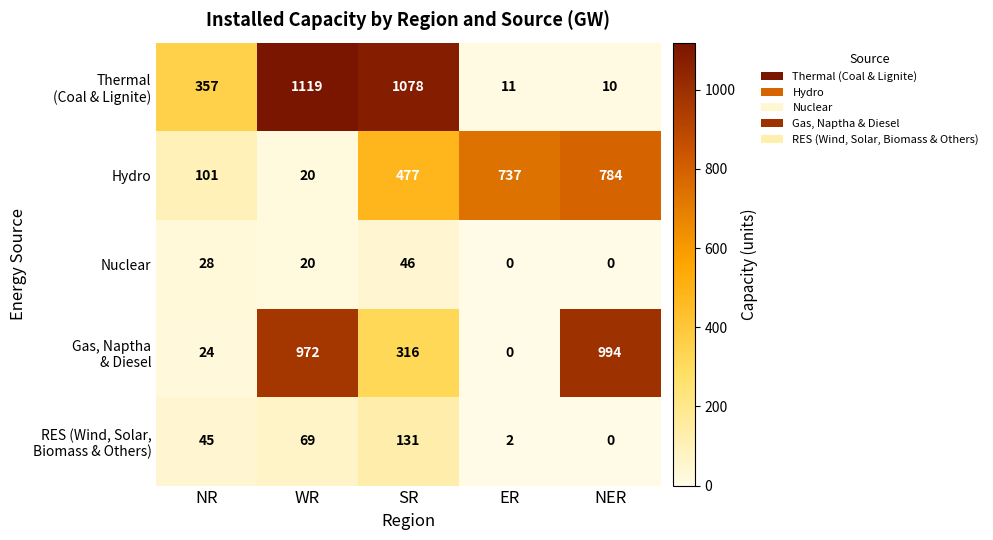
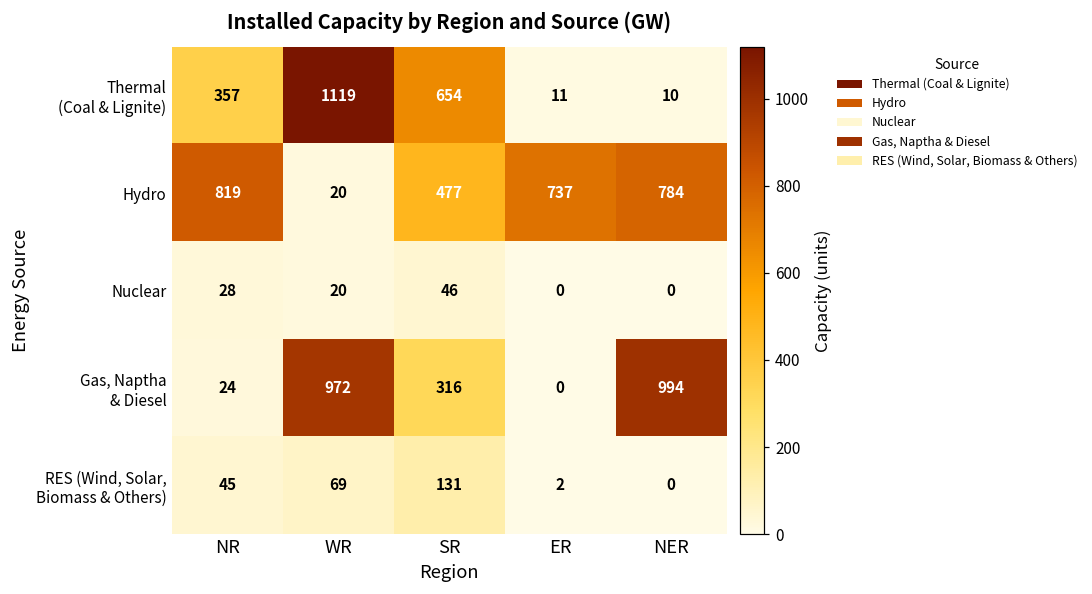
  {
    "Thermal (Coal & Lignite)": {
      "NR": 357,
      "WR": 1119,
-     "SR": 1078,
+     "SR": 654,
      "ER": 11,
      "NER": 10
    },
    "Hydro": {
-     "NR": 101,
+     "NR": 819,
      "WR": 20,
      "SR": 477,
      "ER": 737,
      "NER": 784
    },
    "Nuclear": {
      "NR": 28,
      "WR": 20,
      "SR": 46,
      "ER": 0,
      "NER": 0
    },
    "Gas, Naptha & Diesel": {
      "NR": 24,
      "WR": 972,
      "SR": 316,
      "ER": 0,
      "NER": 994
    },
    "RES (Wind, Solar, Biomass & Others)": {
      "NR": 45,
      "WR": 69,
      "SR": 131,
      "ER": 2,
      "NER": 0
    }
  }
